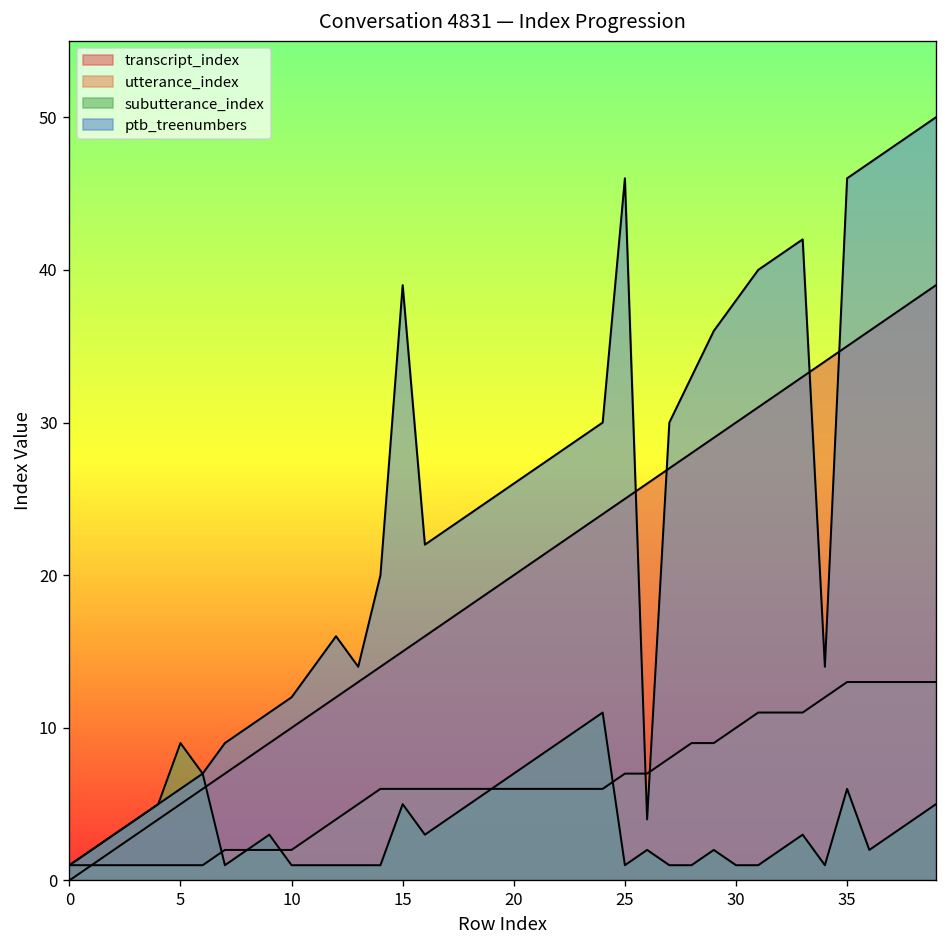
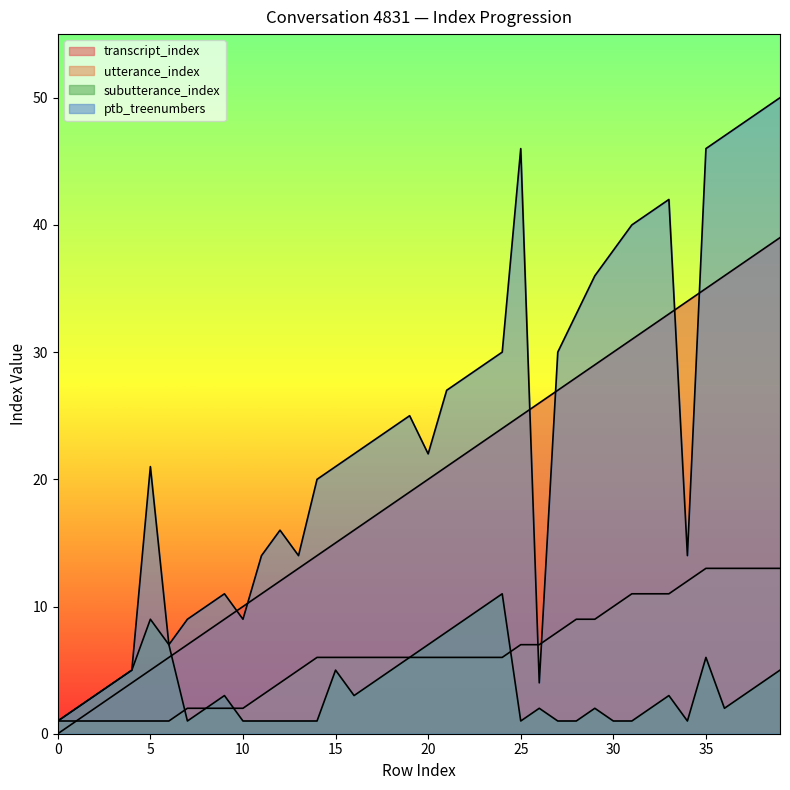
  {
    "subutterance_index": {
      "5": 9,
      "10": 1,
      "15": 5,
      "20": 7,
      "25": 1,
      "30": 1,
      "35": 6
    },
    "ptb_treenumbers": {
-     "5": 6,
-     "10": 12,
-     "15": 39,
-     "20": 26,
+     "5": 21,
+     "10": 9,
+     "15": 21,
+     "20": 22,
      "25": 46,
      "30": 38,
      "35": 46
    }
  }
